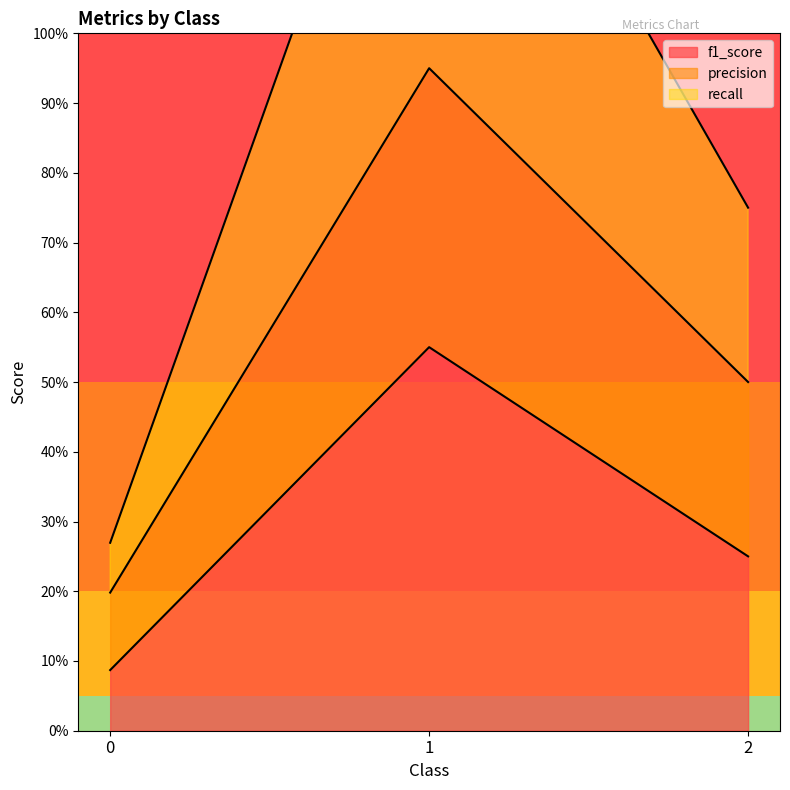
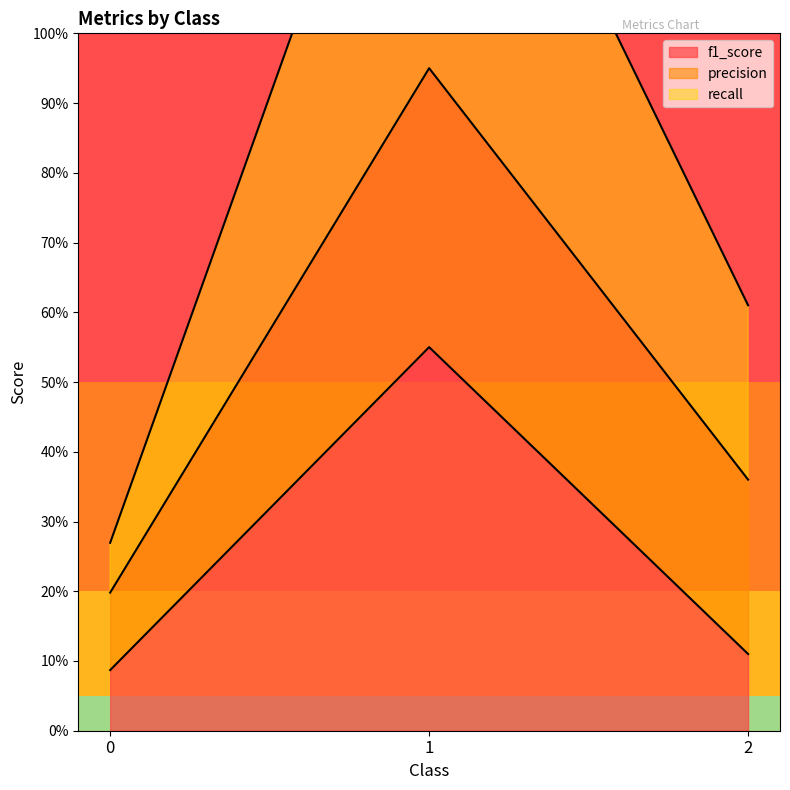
  {
    "f1_score": {
      "0": "9%",
      "1": "55%",
-     "2": "25%"
+     "2": "11%"
    }
  }
